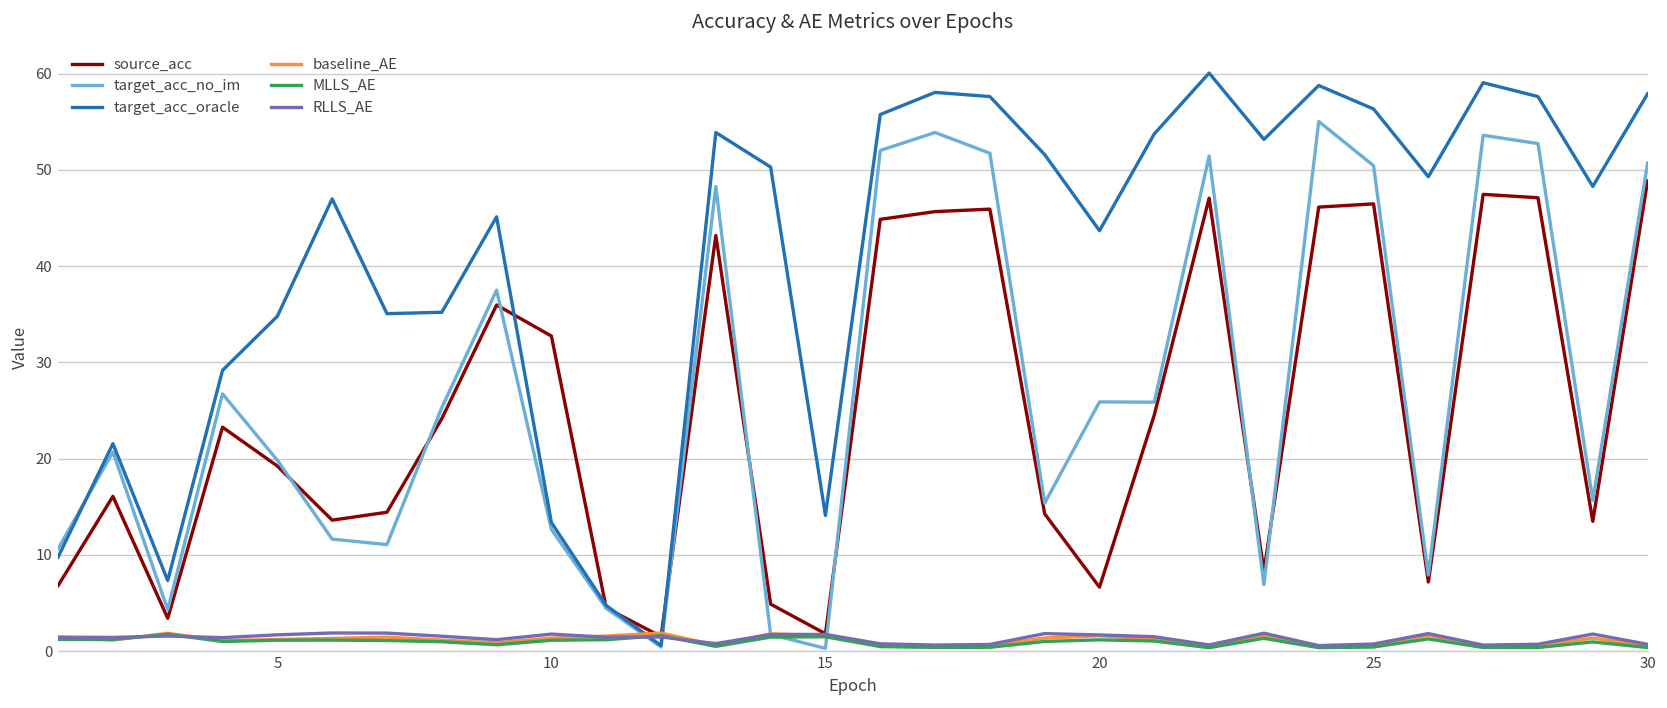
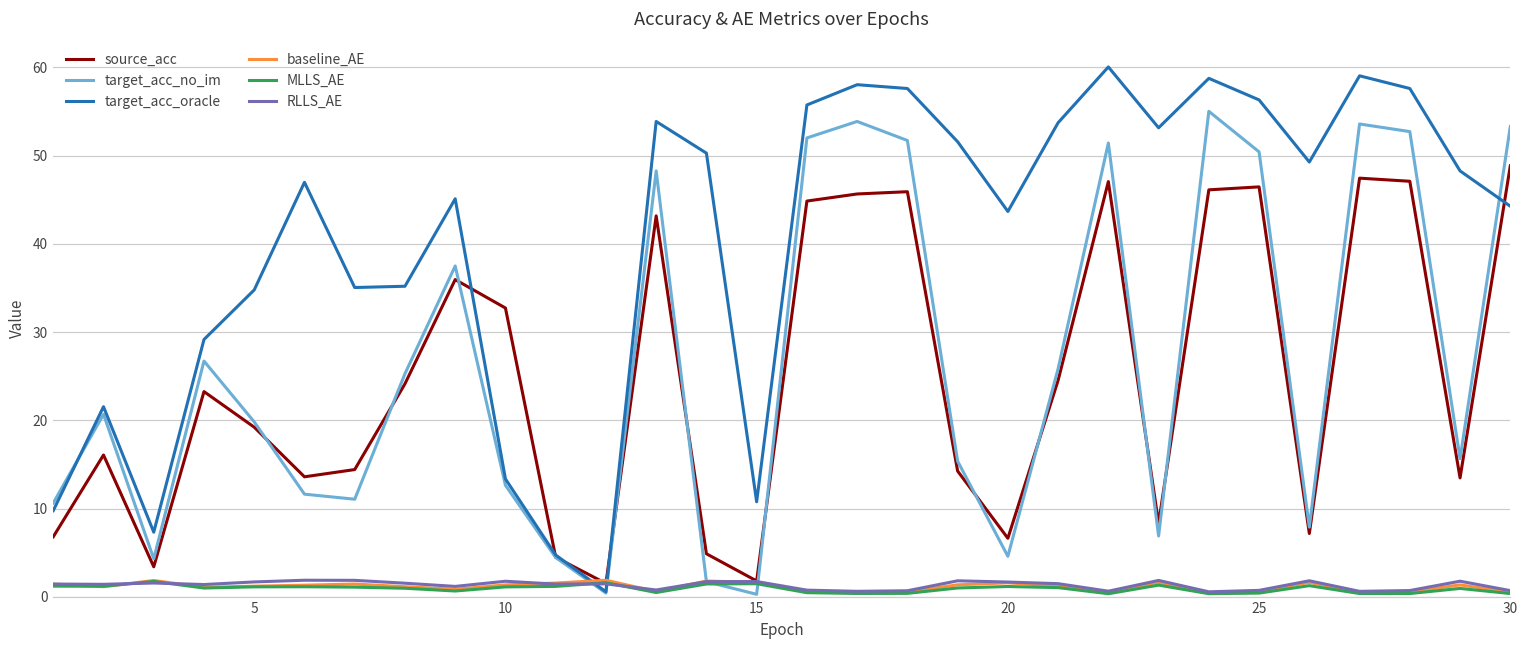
  {
    "source_acc": {
      "5": 19,
      "10": 33,
      "20": 7,
      "25": 46,
      "30": 49
    },
    "target_acc_no_im": {
      "5": 20,
      "10": 13,
      "15": 0,
-     "20": 26,
+     "20": 5,
      "25": 50,
-     "30": 51
+     "30": 53
    },
    "target_acc_oracle": {
      "5": 35,
      "10": 13,
-     "15": 14,
+     "15": 11,
      "20": 44,
      "25": 56,
-     "30": 58
+     "30": 44
    },
    "MLLS_AE": {
      "20": 1
    },
    "RLLS_AE": {
      "5": 2,
      "10": 2
    }
  }
